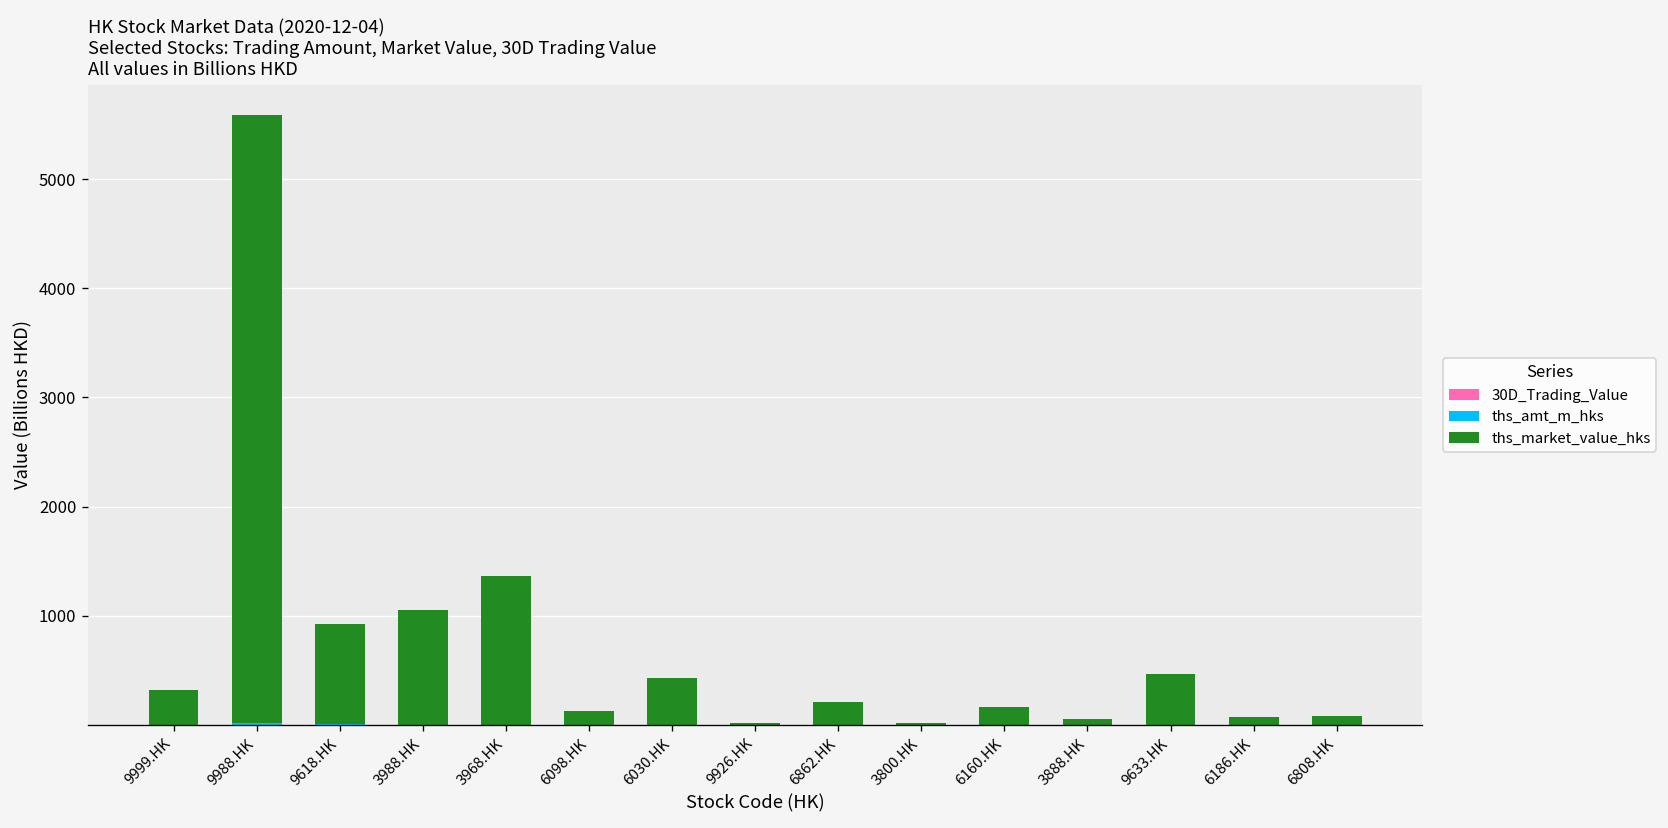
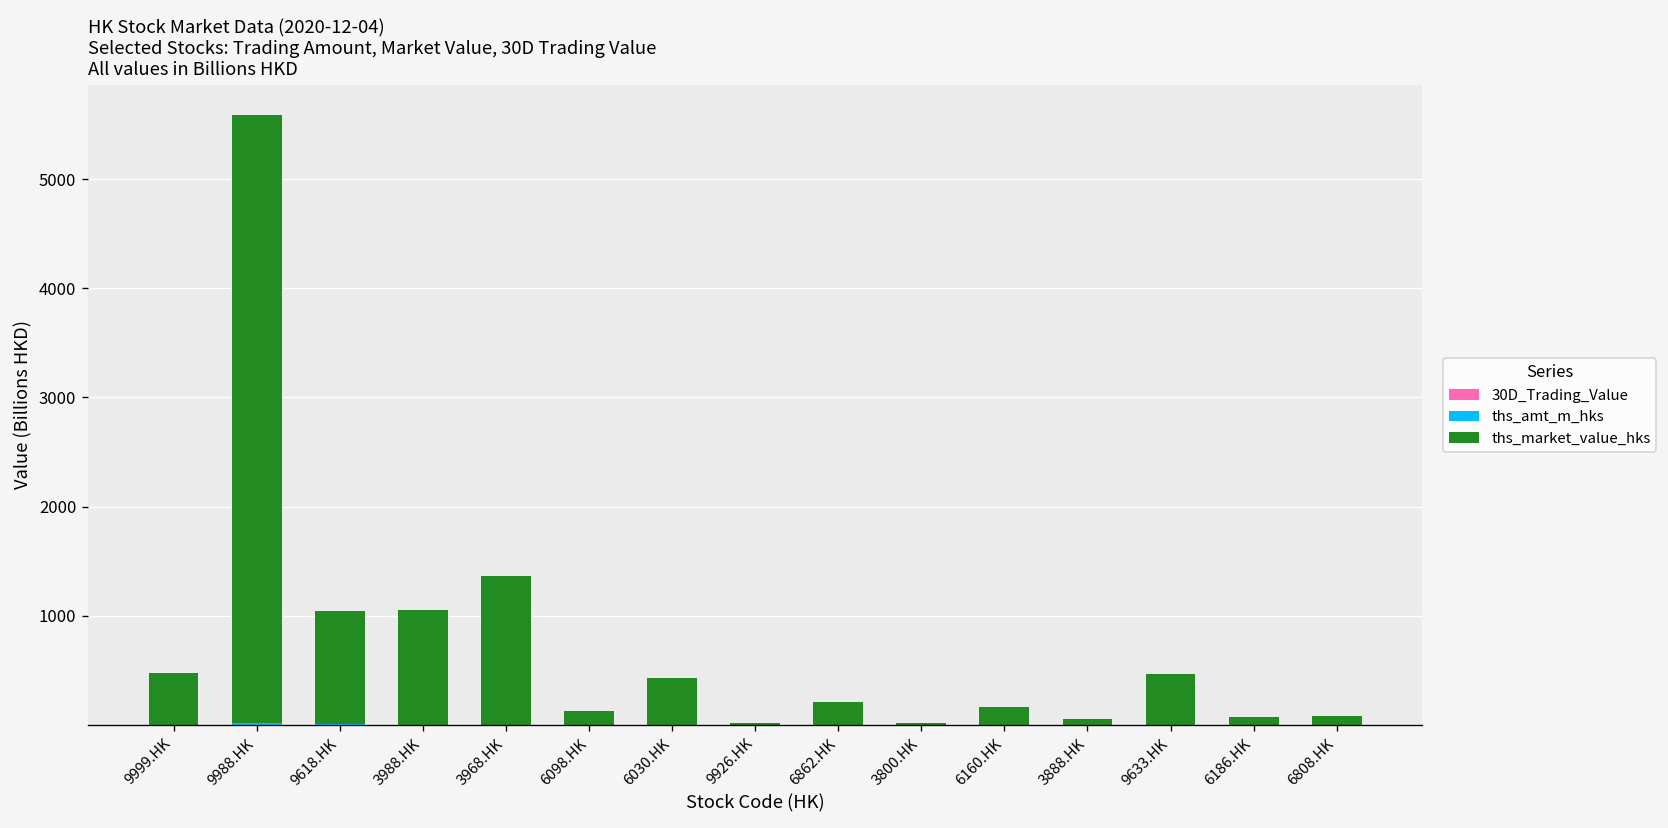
  {
    "ths_market_value_hks": {
-     "9999.HK": 300,
+     "9999.HK": 500,
      "9988.HK": 5600,
-     "9618.HK": 900,
+     "9618.HK": 1000,
      "3988.HK": 1100,
      "3968.HK": 1400,
      "6098.HK": 100,
      "6030.HK": 400,
      "6862.HK": 200,
      "6160.HK": 200,
      "3888.HK": 100,
      "9633.HK": 500,
      "6186.HK": 100,
      "6808.HK": 100
    }
  }
